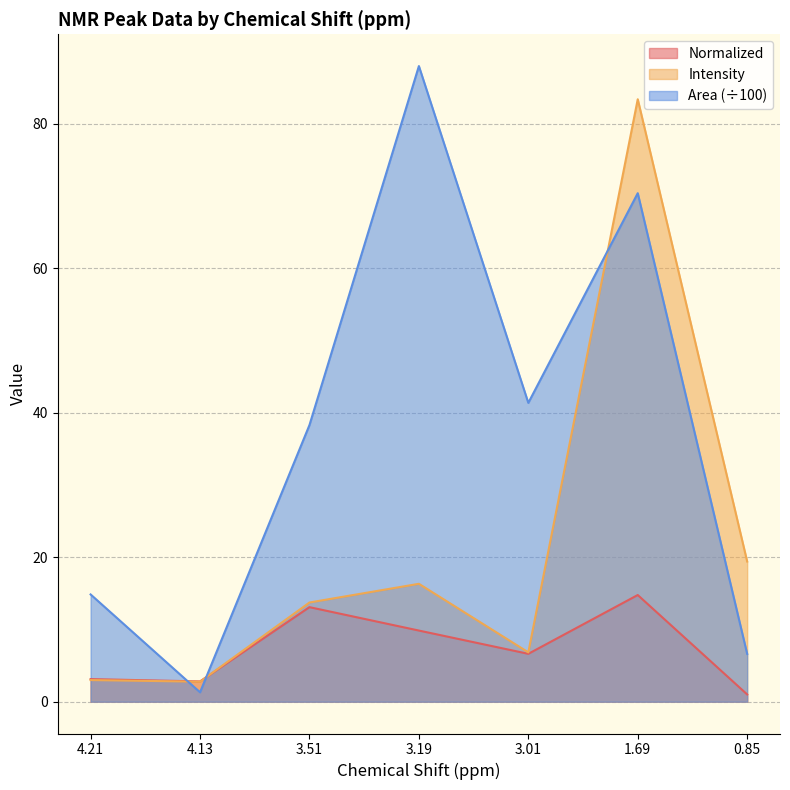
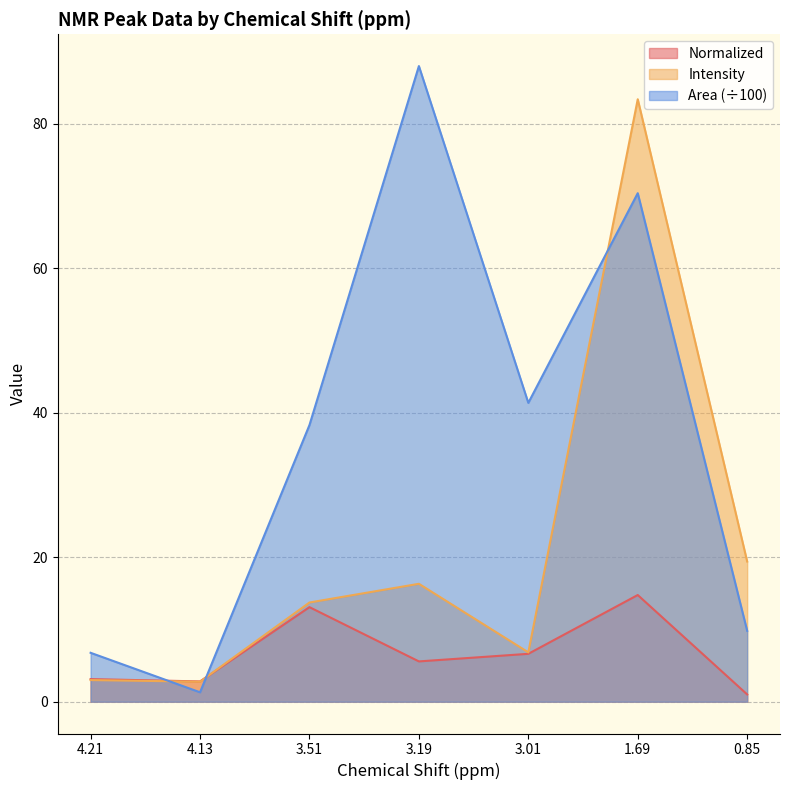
  {
    "Normalized": {
      "3.51": 13,
-     "3.19": 10,
+     "3.19": 6,
      "1.69": 15,
      "0.85": 1
    },
    "Intensity": {
      "3.51": 14,
      "3.19": 16,
      "1.69": 83,
      "0.85": 19
    },
    "Area (÷100)": {
-     "4.21": 15,
+     "4.21": 7,
      "4.13": 1,
      "3.51": 38,
      "3.19": 88,
      "3.01": 41,
      "1.69": 70,
-     "0.85": 7
+     "0.85": 10
    }
  }
